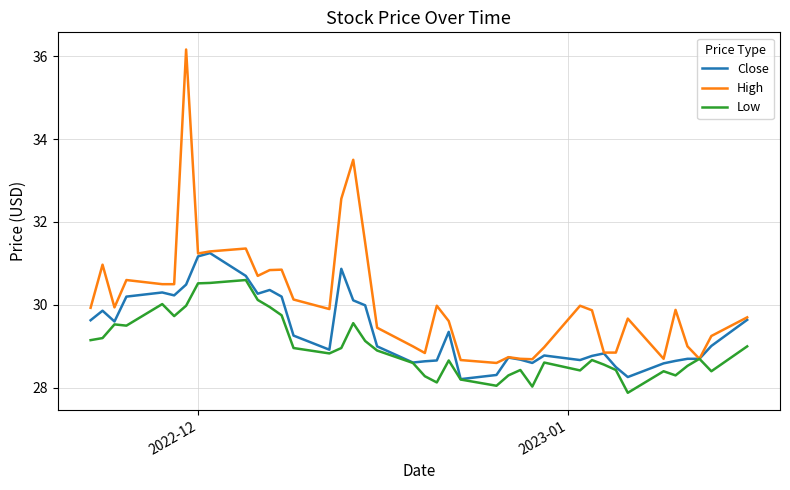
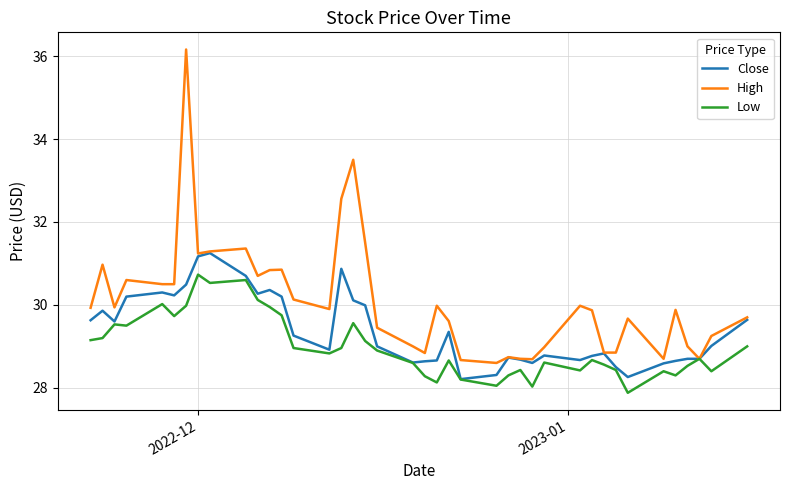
  {
    "Close": {
      "2022-12": 31.2
    },
    "High": {
      "2022-12": 31.2
    },
    "Low": {
-     "2022-12": 30.5
+     "2022-12": 30.7
    }
  }
